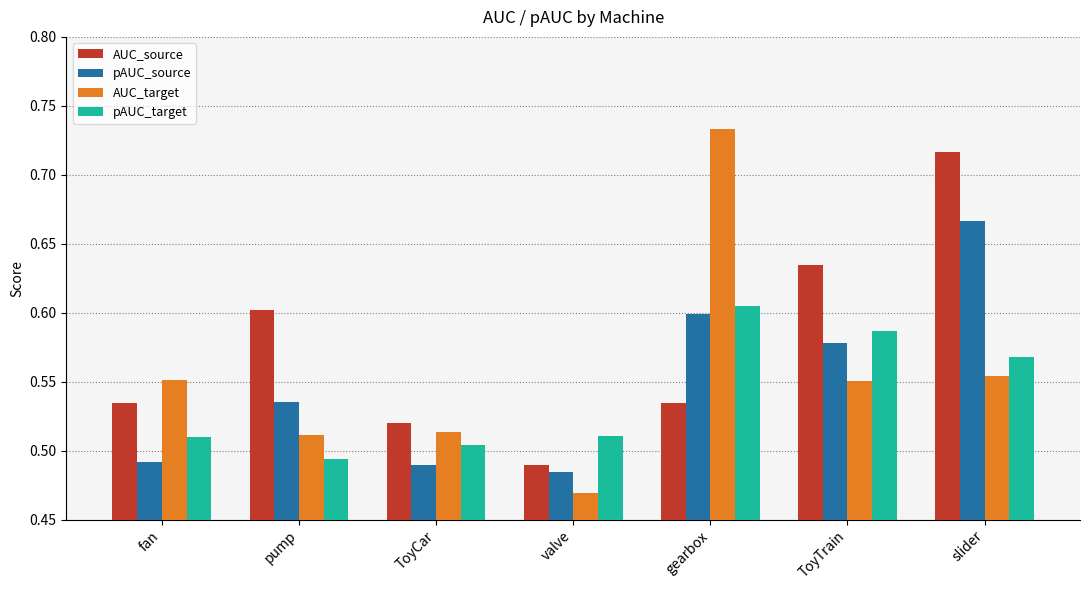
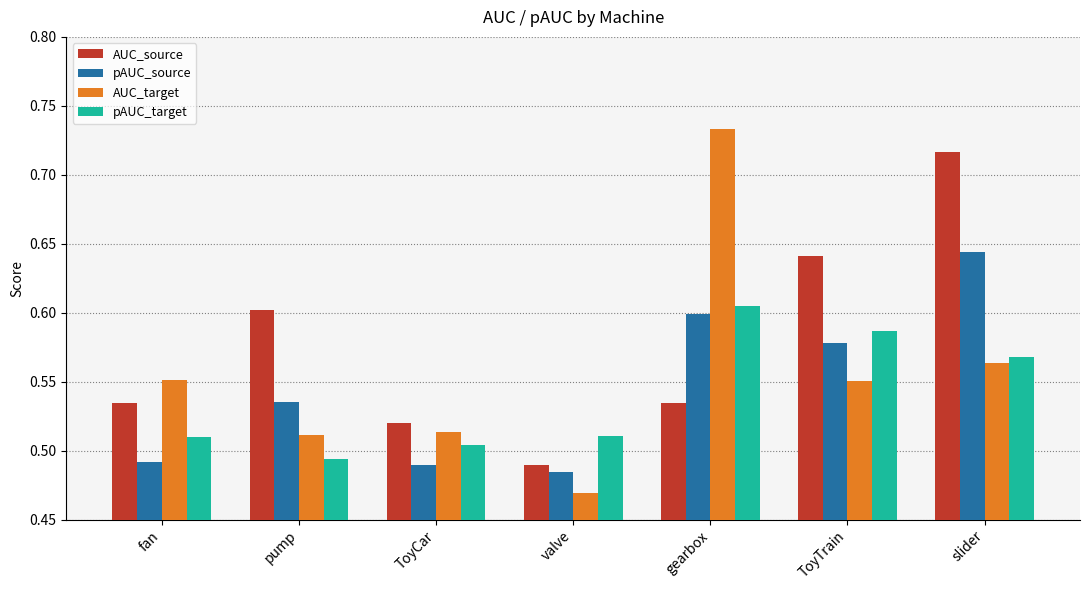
  {
    "AUC_source": {
      "fan": 0.535,
      "pump": 0.602,
      "ToyCar": 0.520,
      "valve": 0.489,
      "gearbox": 0.534,
-     "ToyTrain": 0.635,
+     "ToyTrain": 0.641,
      "slider": 0.717
    },
    "pAUC_source": {
      "fan": 0.492,
      "pump": 0.535,
      "ToyCar": 0.490,
      "valve": 0.484,
      "gearbox": 0.599,
      "ToyTrain": 0.578,
-     "slider": 0.667
+     "slider": 0.644
    },
    "AUC_target": {
      "fan": 0.551,
      "pump": 0.512,
      "ToyCar": 0.513,
      "valve": 0.469,
      "gearbox": 0.733,
      "ToyTrain": 0.551,
-     "slider": 0.554
+     "slider": 0.564
    },
    "pAUC_target": {
      "fan": 0.510,
      "pump": 0.494,
      "ToyCar": 0.504,
      "valve": 0.511,
      "gearbox": 0.605,
      "ToyTrain": 0.587,
      "slider": 0.568
    }
  }
